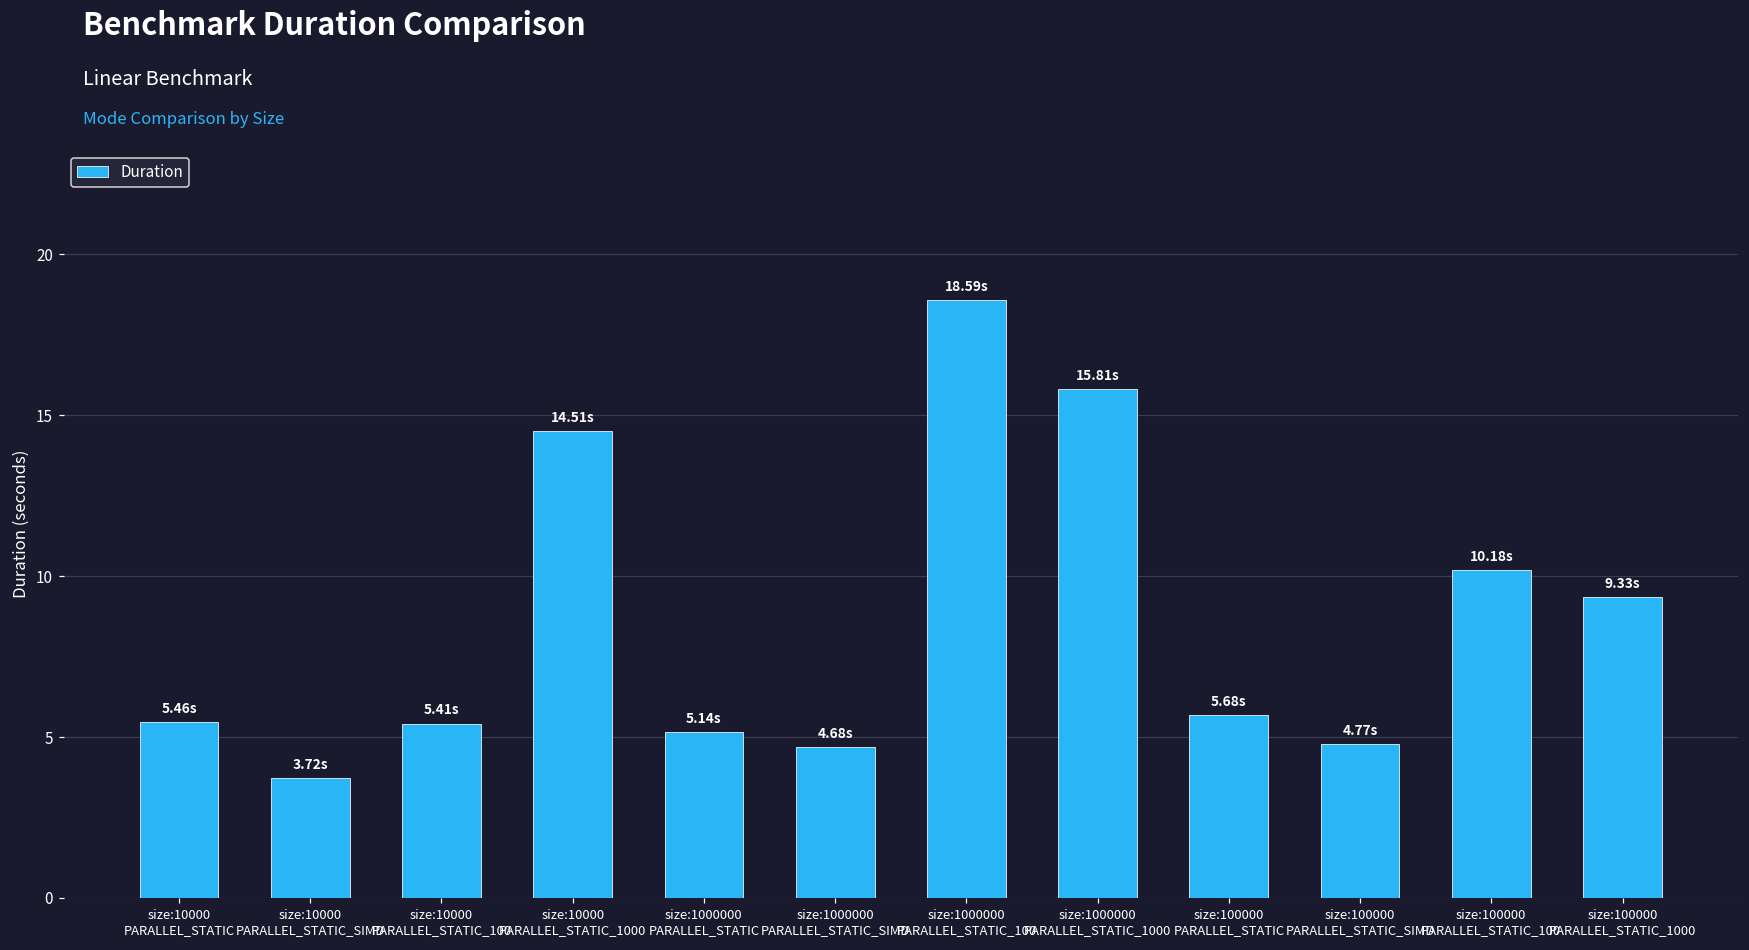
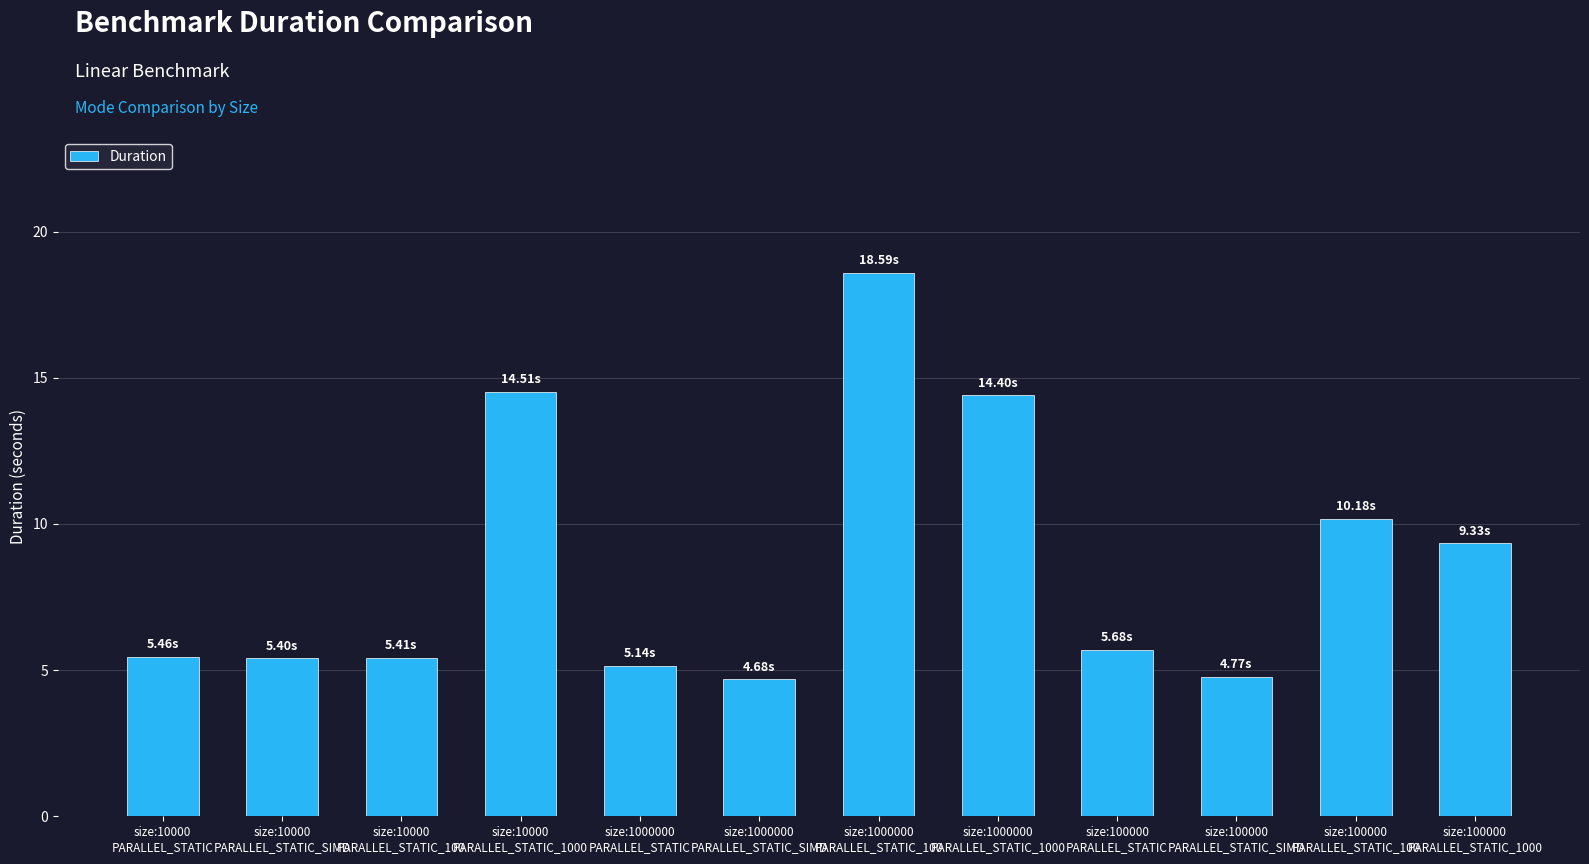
  {
    "size:10000 PARALLEL_STATIC": "5.46s",
-   "size:10000 PARALLEL_STATIC_SIMD": "3.72s",
+   "size:10000 PARALLEL_STATIC_SIMD": "5.40s",
    "size:10000 PARALLEL_STATIC_100": "5.41s",
    "size:10000 PARALLEL_STATIC_1000": "14.51s",
    "size:1000000 PARALLEL_STATIC": "5.14s",
    "size:1000000 PARALLEL_STATIC_SIMD": "4.68s",
    "size:1000000 PARALLEL_STATIC_100": "18.59s",
-   "size:1000000 PARALLEL_STATIC_1000": "15.81s",
+   "size:1000000 PARALLEL_STATIC_1000": "14.40s",
    "size:100000 PARALLEL_STATIC": "5.68s",
    "size:100000 PARALLEL_STATIC_SIMD": "4.77s",
    "size:100000 PARALLEL_STATIC_100": "10.18s",
    "size:100000 PARALLEL_STATIC_1000": "9.33s"
  }
